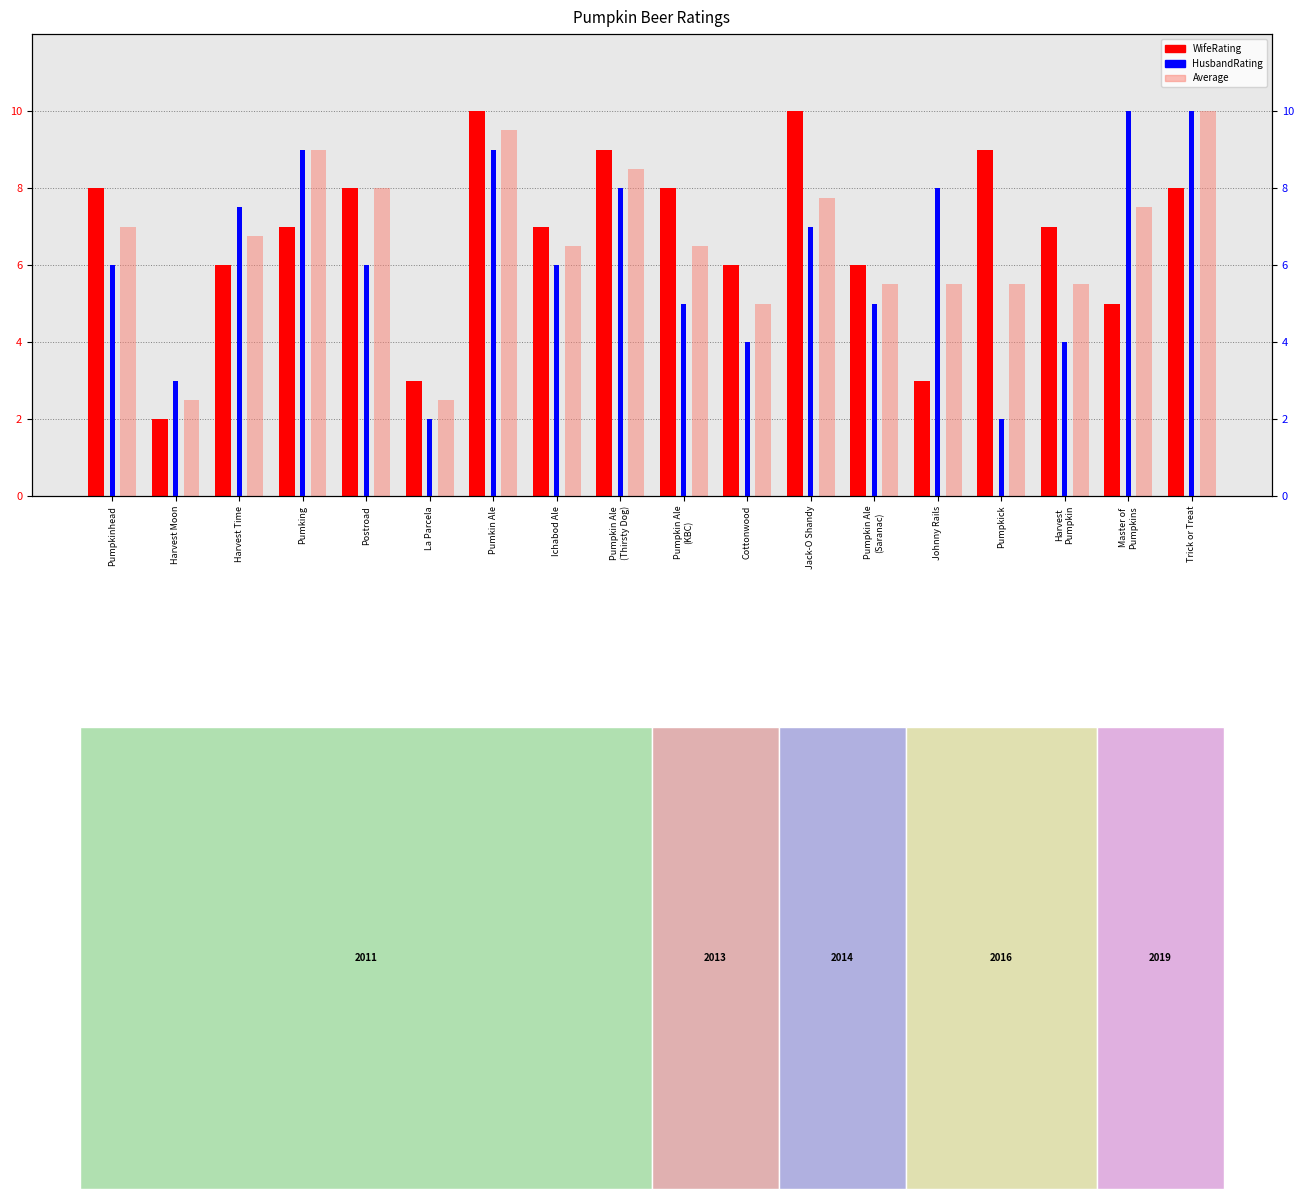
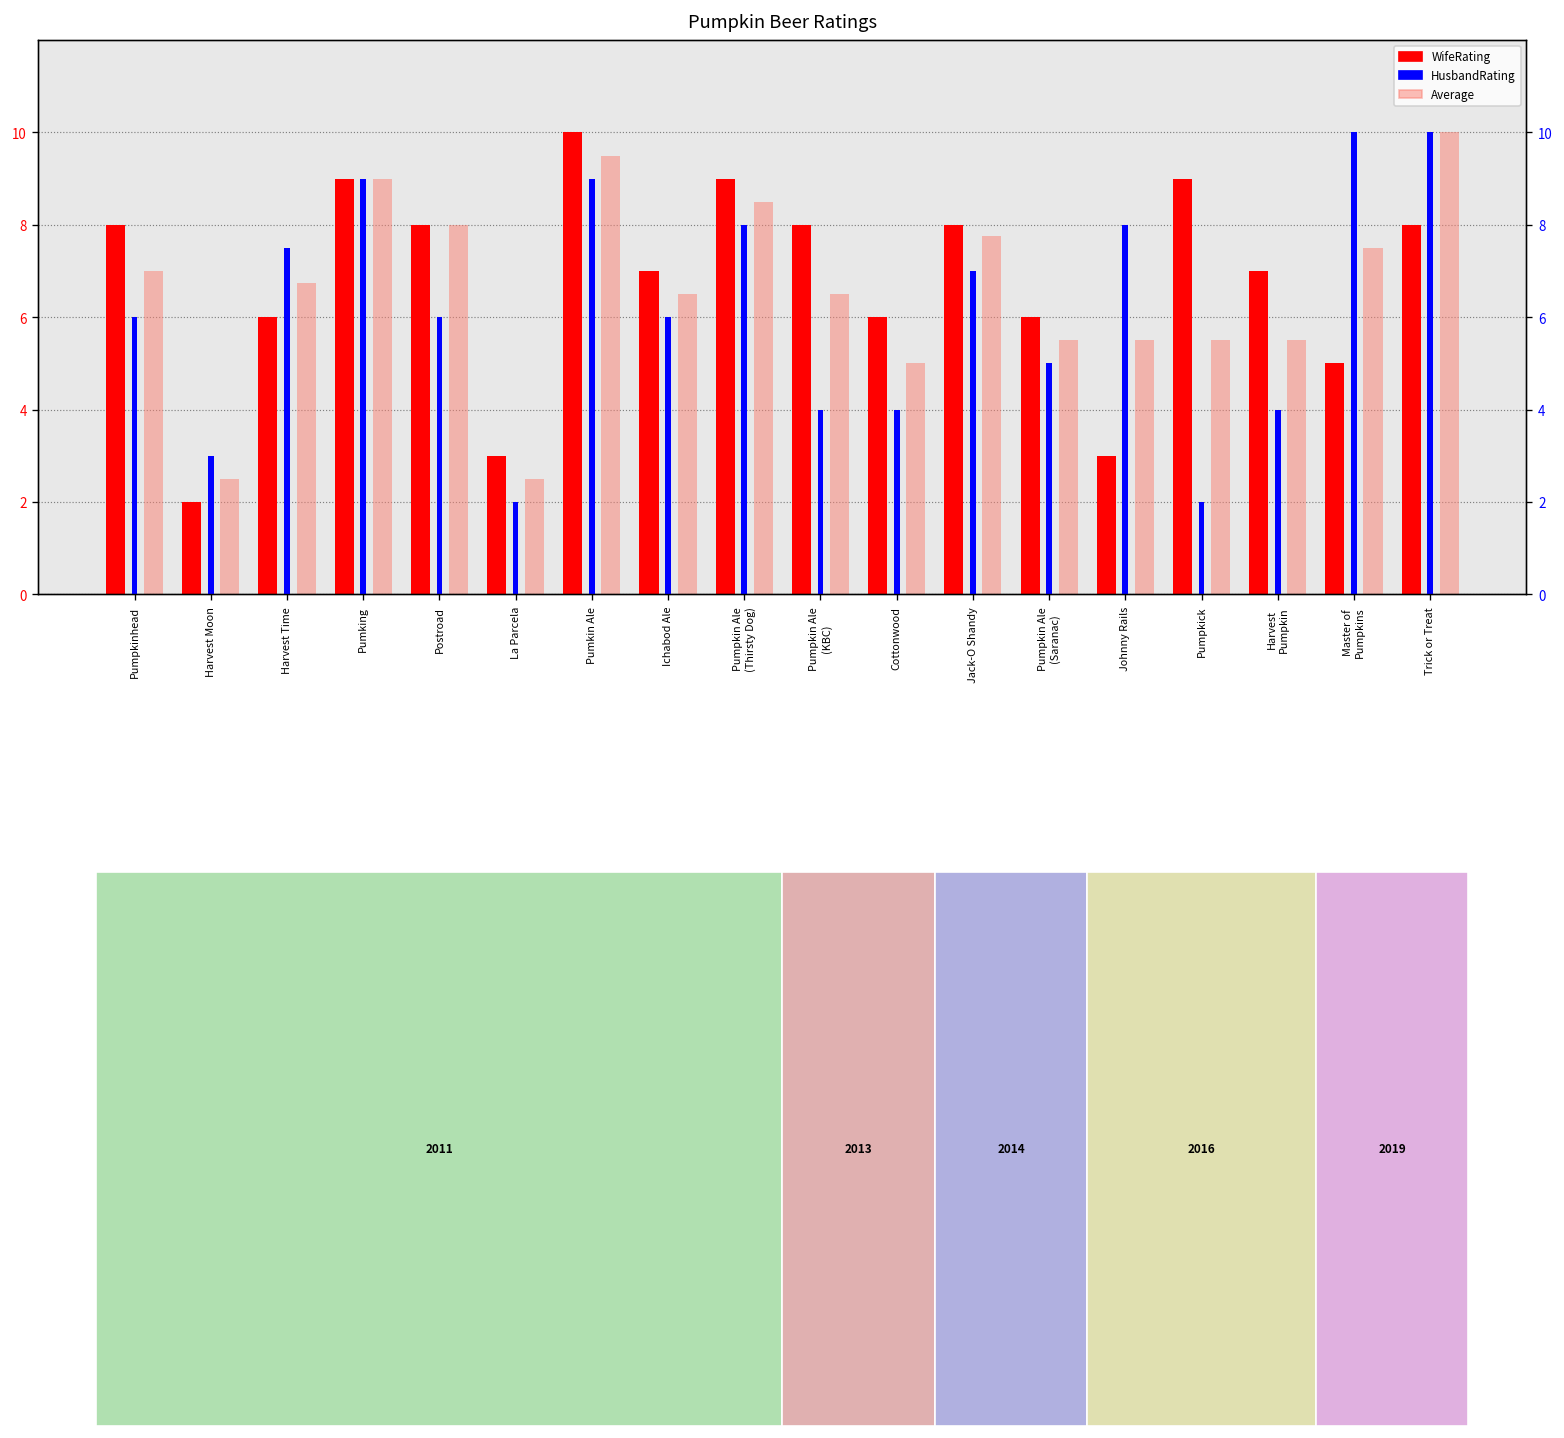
  {
    "WifeRating": {
      "Pumpkinhead": 8,
      "Harvest Moon": 2,
      "Harvest Time": 6,
-     "Pumking": 7,
+     "Pumking": 9,
      "Postroad": 8,
      "La Parcela": 3,
      "Pumkin Ale": 10,
      "Ichabod Ale": 7,
      "Pumpkin Ale (Thirsty Dog)": 9,
      "Pumpkin Ale (KBC)": 8,
      "Cottonwood": 6,
-     "Jack-O Shandy": 10,
+     "Jack-O Shandy": 8,
      "Pumpkin Ale (Saranac)": 6,
      "Johnny Rails": 3,
      "Pumpkick": 9,
      "Harvest Pumpkin": 7,
      "Master of Pumpkins": 5,
      "Trick or Treat": 8
    },
    "Average": {
      "Pumpkinhead": 7,
      "Harvest Moon": 2.5,
      "Harvest Time": 6.8,
      "Pumking": 9,
      "Postroad": 8,
      "La Parcela": 2.5,
      "Pumkin Ale": 9.5,
      "Ichabod Ale": 6.5,
      "Pumpkin Ale (Thirsty Dog)": 8.5,
      "Pumpkin Ale (KBC)": 6.5,
      "Cottonwood": 5,
      "Jack-O Shandy": 7.8,
      "Pumpkin Ale (Saranac)": 5.5,
      "Johnny Rails": 5.5,
      "Pumpkick": 5.5,
      "Harvest Pumpkin": 5.5,
      "Master of Pumpkins": 7.5,
      "Trick or Treat": 10
    },
    "HusbandRating": {
      "Pumpkinhead": 6,
      "Harvest Moon": 3,
      "Harvest Time": 7.5,
      "Pumking": 9,
      "Postroad": 6,
      "La Parcela": 2,
      "Pumkin Ale": 9,
      "Ichabod Ale": 6,
      "Pumpkin Ale (Thirsty Dog)": 8,
-     "Pumpkin Ale (KBC)": 5,
+     "Pumpkin Ale (KBC)": 4,
      "Cottonwood": 4,
      "Jack-O Shandy": 7,
      "Pumpkin Ale (Saranac)": 5,
      "Johnny Rails": 8,
      "Pumpkick": 2,
      "Harvest Pumpkin": 4,
      "Master of Pumpkins": 10,
      "Trick or Treat": 10
    }
  }
